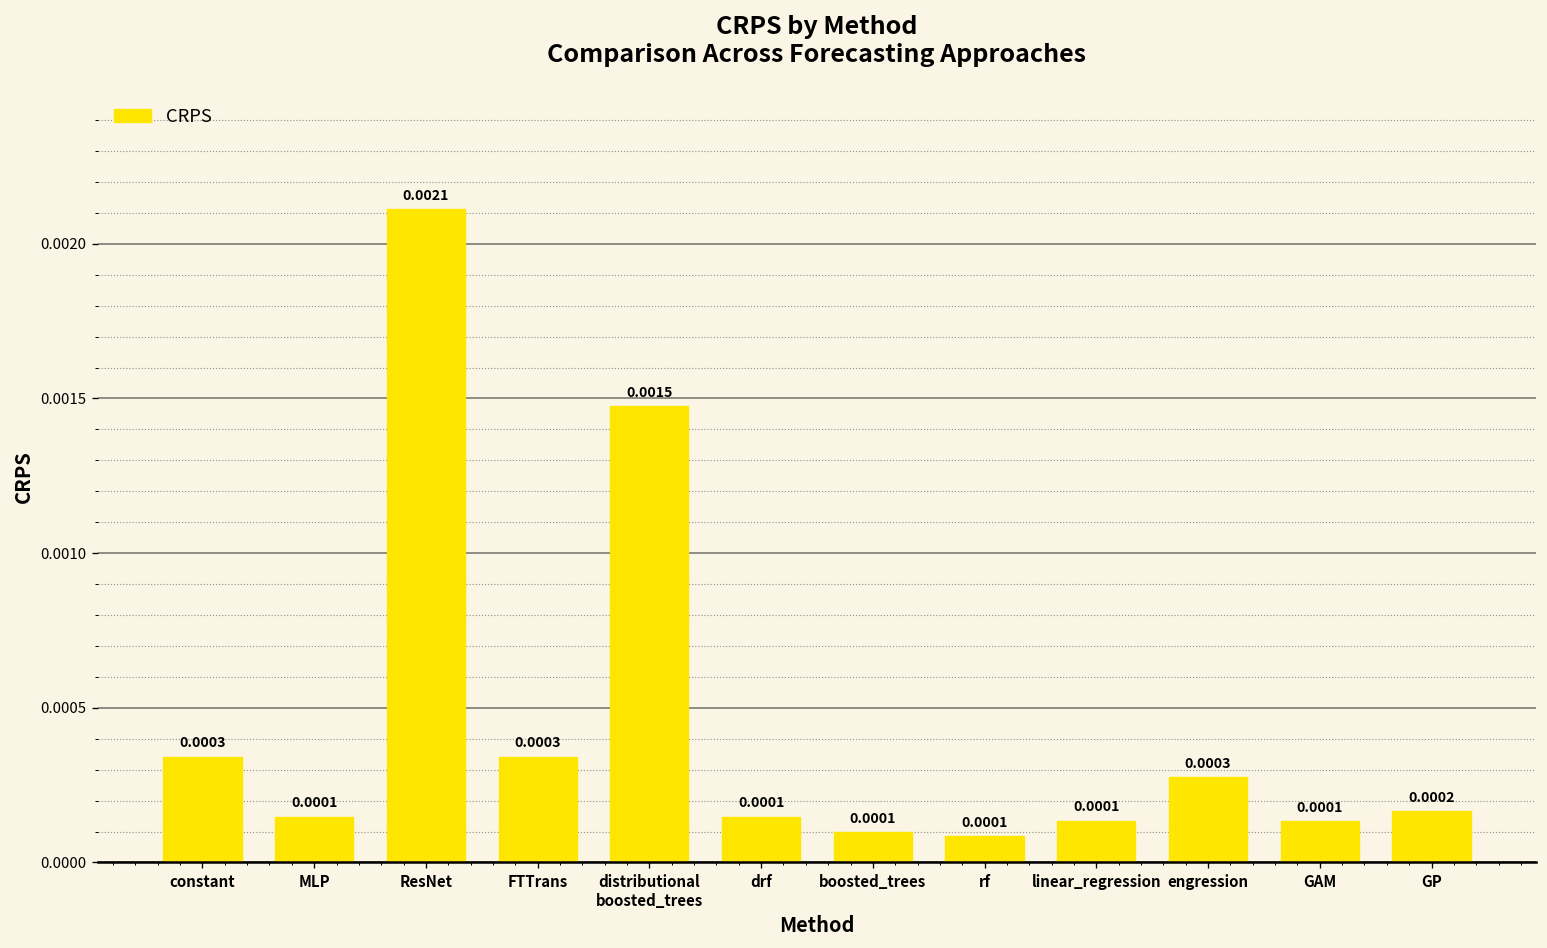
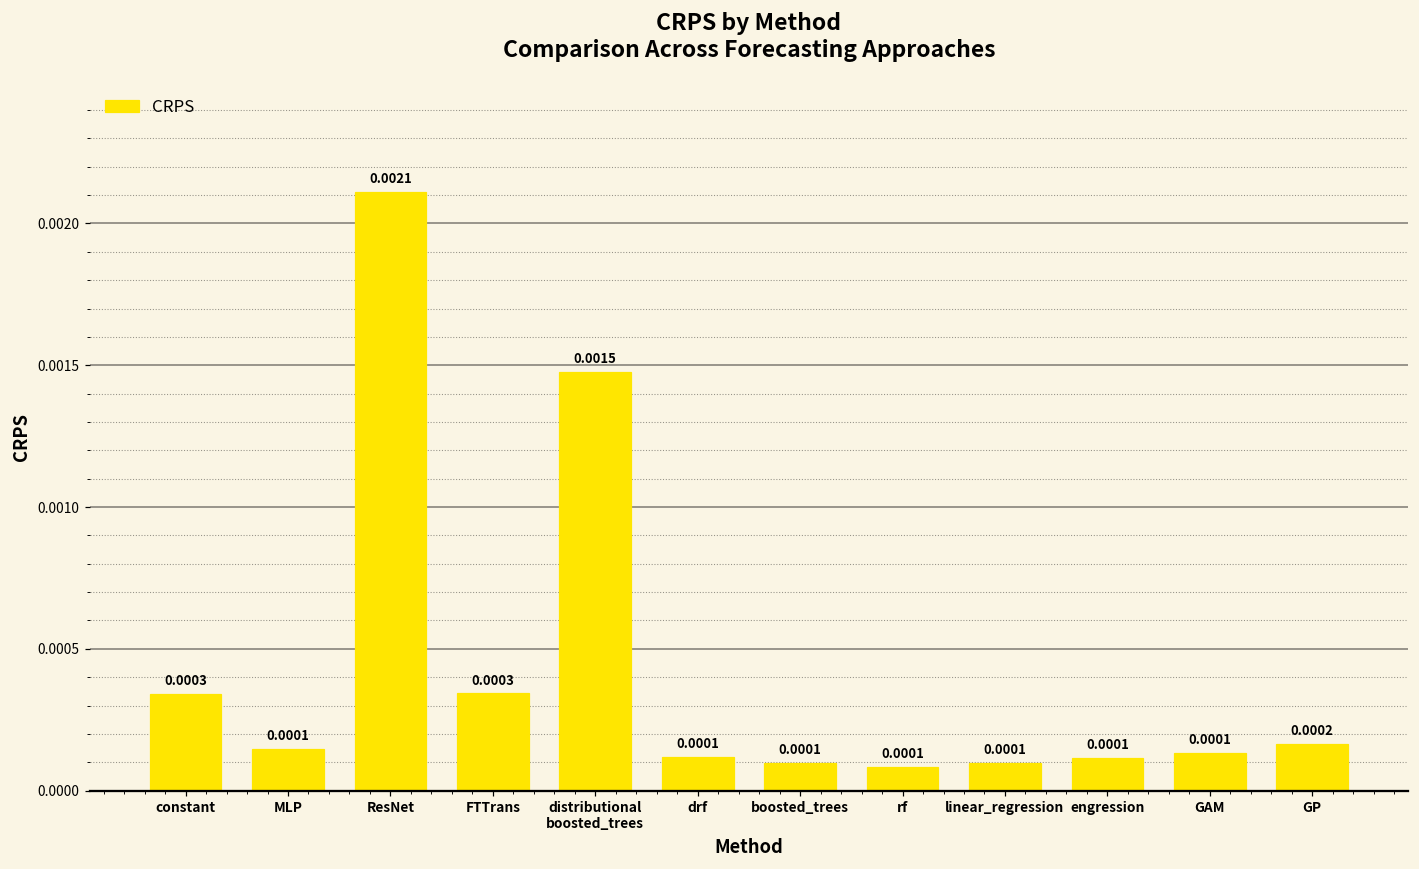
  {
    "constant": 0.0003,
    "MLP": 0.0001,
    "ResNet": 0.0021,
    "FTTrans": 0.0003,
    "distributional boosted_trees": 0.0015,
-   "drf": 0.00015,
+   "drf": 0.00012,
    "boosted_trees": 0.0001,
    "rf": 0.0001,
-   "linear_regression": 0.00014,
-   "engression": 0.0003,
+   "linear_regression": 0.00010,
+   "engression": 0.0001,
    "GAM": 0.0001,
    "GP": 0.0002
  }
